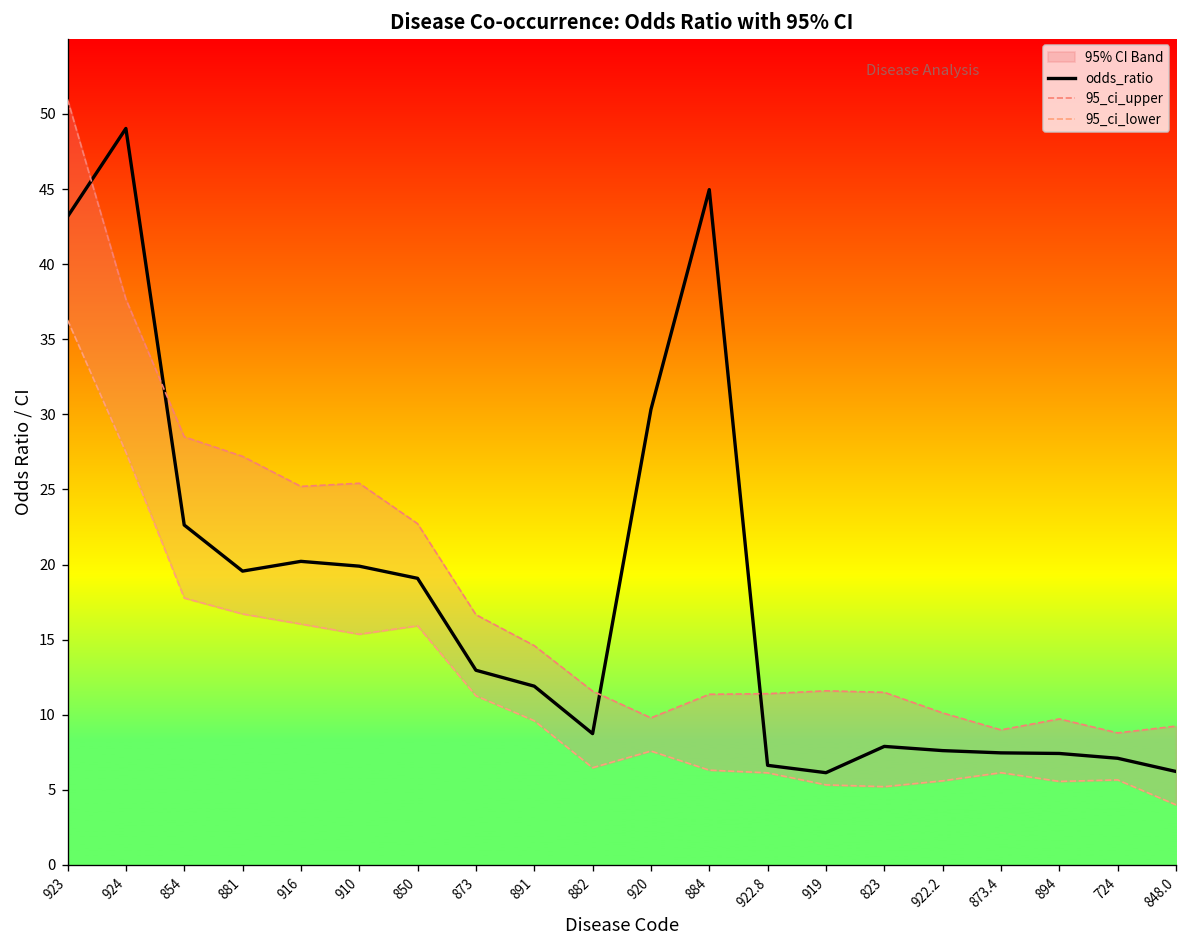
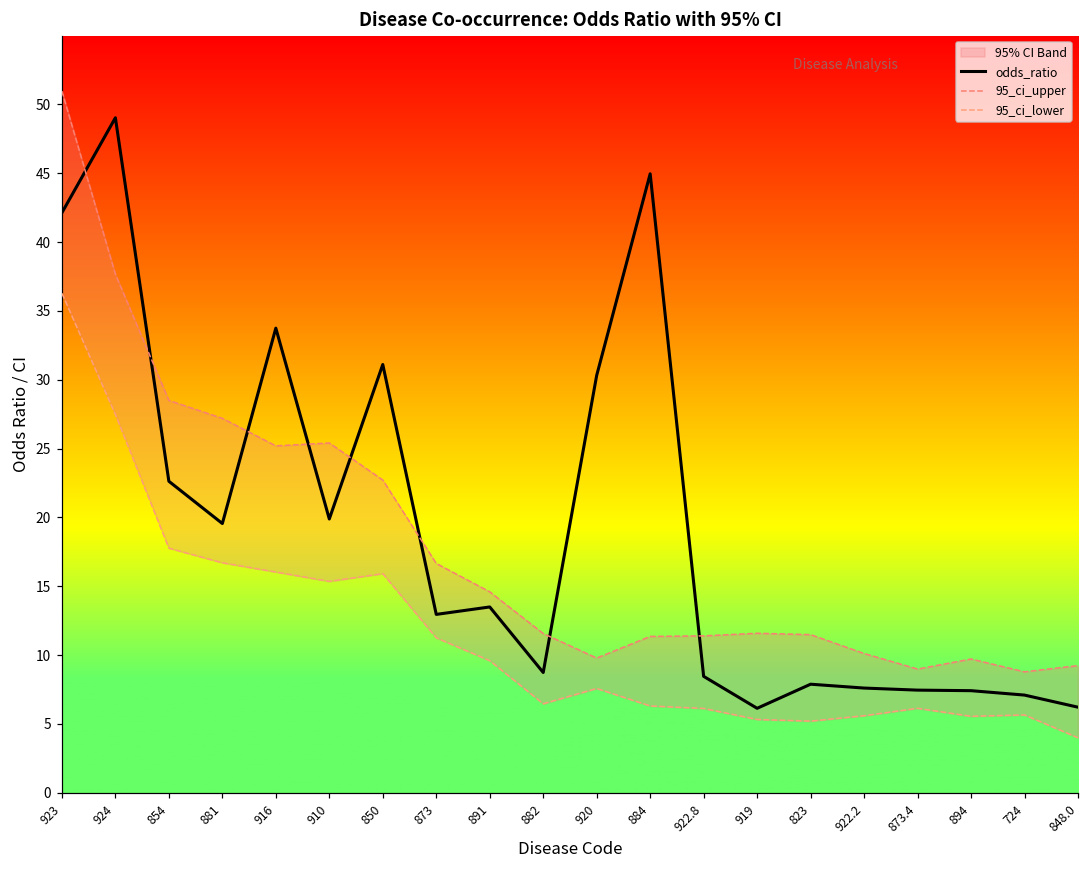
  {
    "odds_ratio": {
-     "923": 43.2,
+     "923": 42.1,
      "924": 49.0,
      "854": 22.6,
      "881": 19.6,
-     "916": 20.2,
+     "916": 33.8,
      "910": 19.9,
-     "850": 19.1,
+     "850": 31.1,
      "873": 13.0,
-     "891": 11.9,
+     "891": 13.5,
      "882": 8.7,
      "920": 30.3,
      "884": 45.0,
-     "922.8": 6.6,
+     "922.8": 8.5,
      "919": 6.1,
      "823": 7.9,
      "922.2": 7.6,
      "873.4": 7.5,
      "894": 7.4,
      "724": 7.1,
      "848.0": 6.2
    }
  }
